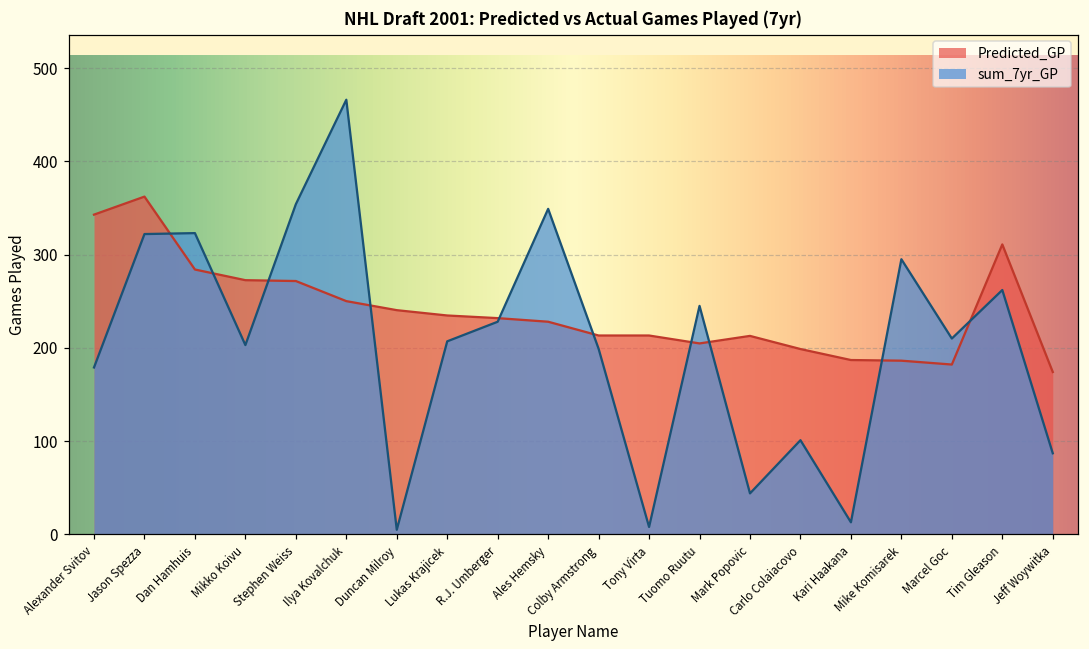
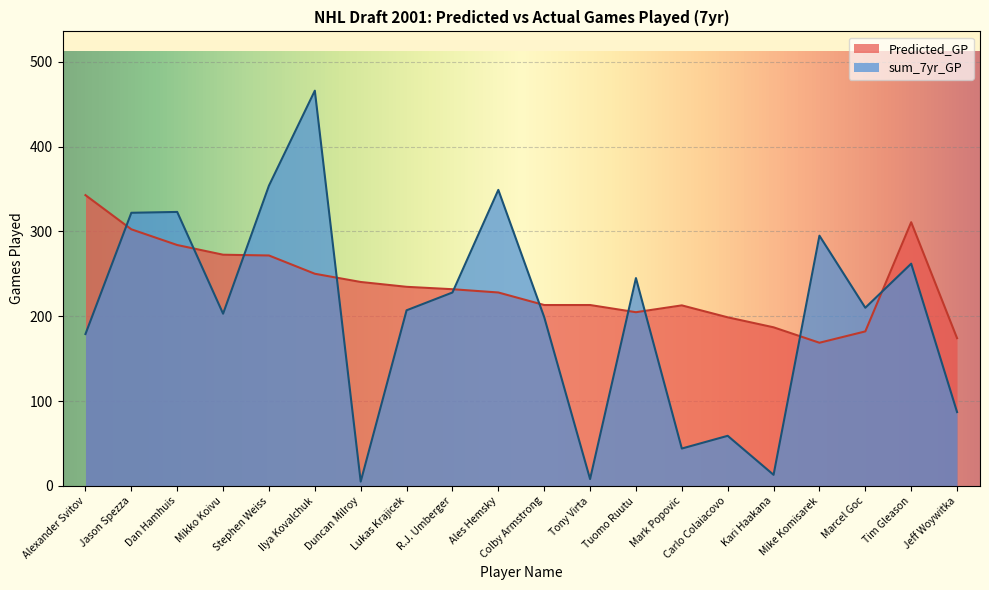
  {
    "Predicted_GP": {
      "Alexander Svitov": 340,
-     "Jason Spezza": 360,
+     "Jason Spezza": 300,
      "Dan Hamhuis": 280,
      "Mikko Koivu": 270,
      "Stephen Weiss": 270,
      "Ilya Kovalchuk": 250,
      "Duncan Milroy": 240,
      "Lukas Krajicek": 230,
      "R.J. Umberger": 230,
      "Ales Hemsky": 230,
      "Colby Armstrong": 210,
      "Tony Virta": 210,
      "Tuomo Ruutu": 200,
      "Mark Popovic": 210,
      "Carlo Colaiacovo": 200,
      "Kari Haakana": 190,
-     "Mike Komisarek": 190,
+     "Mike Komisarek": 170,
      "Marcel Goc": 180,
      "Tim Gleason": 310,
      "Jeff Woywitka": 170
    },
    "sum_7yr_GP": {
      "Alexander Svitov": 180,
      "Jason Spezza": 320,
      "Dan Hamhuis": 320,
      "Mikko Koivu": 200,
      "Stephen Weiss": 350,
      "Ilya Kovalchuk": 470,
      "Duncan Milroy": 10,
      "Lukas Krajicek": 210,
      "R.J. Umberger": 230,
      "Ales Hemsky": 350,
      "Colby Armstrong": 200,
      "Tony Virta": 10,
      "Tuomo Ruutu": 250,
      "Mark Popovic": 40,
-     "Carlo Colaiacovo": 100,
+     "Carlo Colaiacovo": 60,
      "Kari Haakana": 10,
      "Mike Komisarek": 300,
      "Marcel Goc": 210,
      "Tim Gleason": 260,
      "Jeff Woywitka": 90
    }
  }
